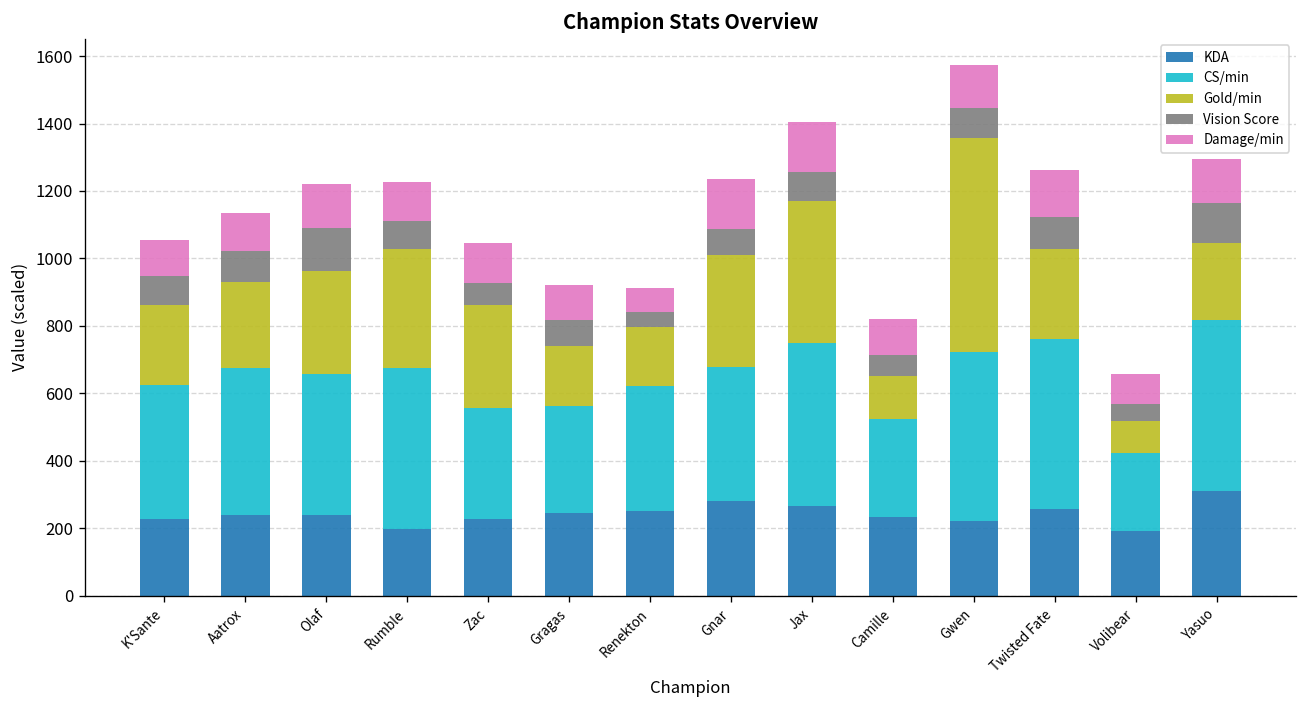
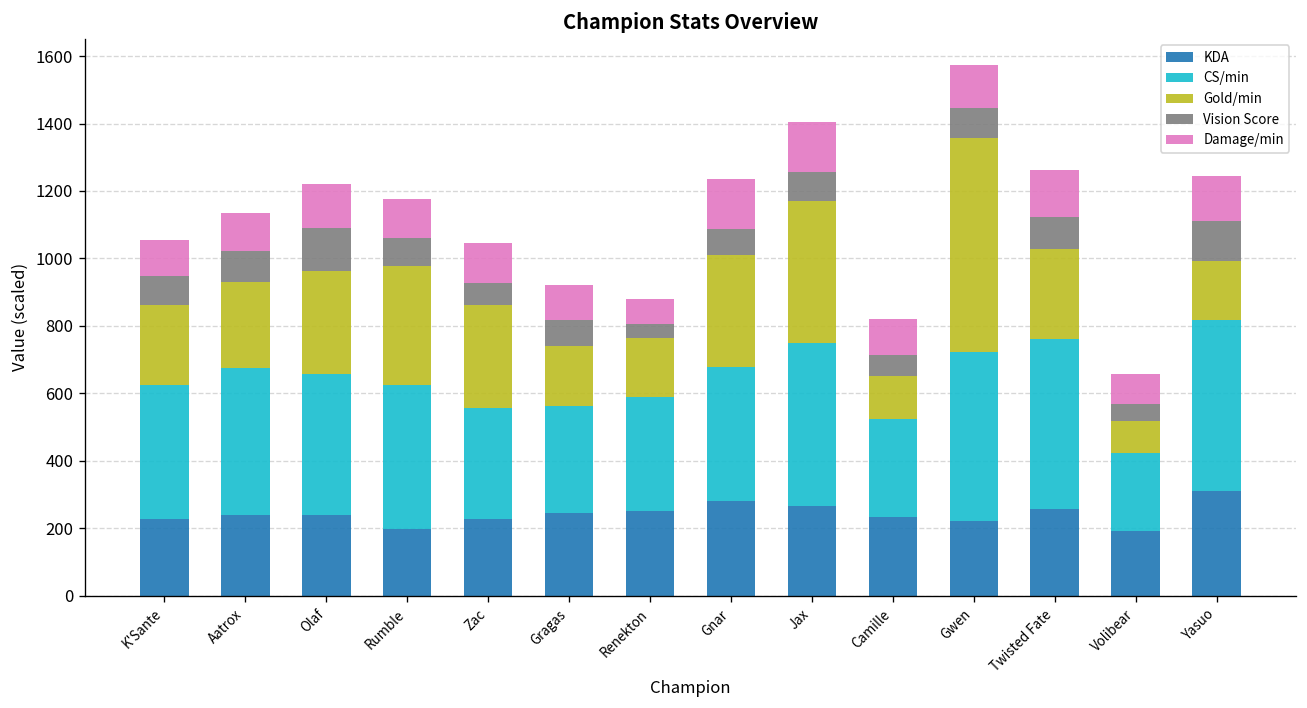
  {
    "KDA": {
      "K'Sante": 230,
      "Aatrox": 240,
      "Olaf": 240,
      "Rumble": 200,
      "Zac": 230,
      "Gragas": 250,
      "Renekton": 250,
      "Gnar": 280,
      "Jax": 270,
      "Camille": 230,
      "Gwen": 220,
      "Twisted Fate": 260,
      "Volibear": 190,
      "Yasuo": 310
    },
    "CS/min": {
      "K'Sante": 400,
      "Aatrox": 440,
      "Olaf": 420,
-     "Rumble": 480,
+     "Rumble": 430,
      "Zac": 330,
      "Gragas": 320,
-     "Renekton": 370,
+     "Renekton": 340,
      "Gnar": 400,
      "Jax": 480,
      "Camille": 290,
      "Gwen": 500,
      "Twisted Fate": 500,
      "Volibear": 230,
      "Yasuo": 510
    },
    "Gold/min": {
      "K'Sante": 240,
      "Aatrox": 250,
      "Olaf": 310,
      "Rumble": 350,
      "Zac": 310,
      "Gragas": 180,
      "Renekton": 180,
      "Gnar": 330,
      "Jax": 420,
      "Camille": 130,
      "Gwen": 630,
      "Twisted Fate": 270,
      "Volibear": 90,
-     "Yasuo": 230
+     "Yasuo": 180
    },
    "Vision Score": {
      "K'Sante": 80,
      "Aatrox": 90,
      "Olaf": 130,
      "Rumble": 80,
      "Zac": 60,
      "Gragas": 80,
      "Renekton": 40,
      "Gnar": 80,
      "Jax": 90,
      "Camille": 60,
      "Gwen": 90,
      "Twisted Fate": 90,
      "Volibear": 50,
      "Yasuo": 120
    },
    "Damage/min": {
      "K'Sante": 110,
      "Aatrox": 110,
      "Olaf": 130,
      "Rumble": 110,
      "Zac": 120,
      "Gragas": 100,
      "Renekton": 70,
      "Gnar": 150,
      "Jax": 150,
      "Camille": 100,
      "Gwen": 130,
      "Twisted Fate": 140,
      "Volibear": 90,
      "Yasuo": 130
    }
  }
